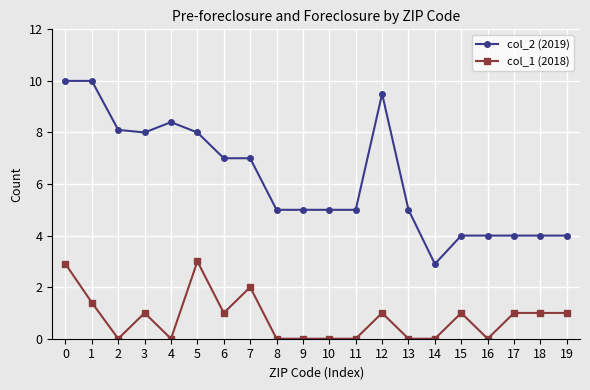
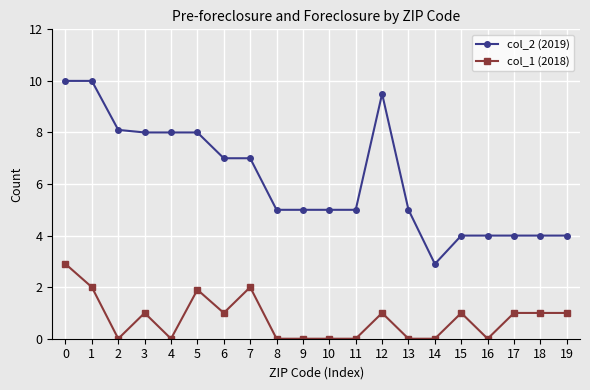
  {
    "col_2 (2019)": {
      "0": 10.0,
      "1": 10.0,
      "2": 8.1,
      "3": 8.0,
-     "4": 8.4,
+     "4": 8.0,
      "5": 8.0,
      "6": 7.0,
      "7": 7.0,
      "8": 5.0,
      "9": 5.0,
      "10": 5.0,
      "11": 5.0,
      "12": 9.5,
      "13": 5.0,
      "14": 2.9,
      "15": 4.0,
      "16": 4.0,
      "17": 4.0,
      "18": 4.0,
      "19": 4.0
    },
    "col_1 (2018)": {
      "0": 2.9,
-     "1": 1.4,
+     "1": 2.0,
      "2": 0.0,
      "3": 1.0,
      "4": 0.0,
-     "5": 3.0,
+     "5": 1.9,
      "6": 1.0,
      "7": 2.0,
      "8": 0.0,
      "9": 0.0,
      "10": 0.0,
      "11": 0.0,
      "12": 1.0,
      "13": 0.0,
      "14": 0.0,
      "15": 1.0,
      "16": 0.0,
      "17": 1.0,
      "18": 1.0,
      "19": 1.0
    }
  }
